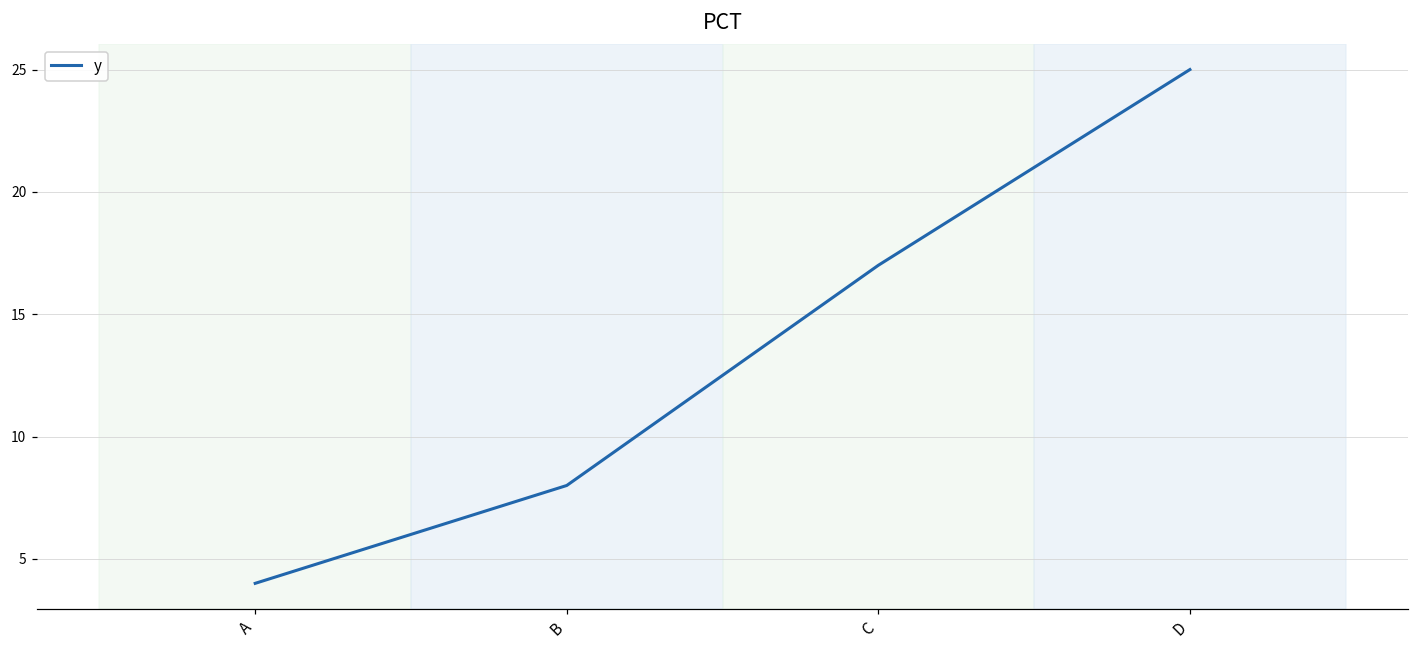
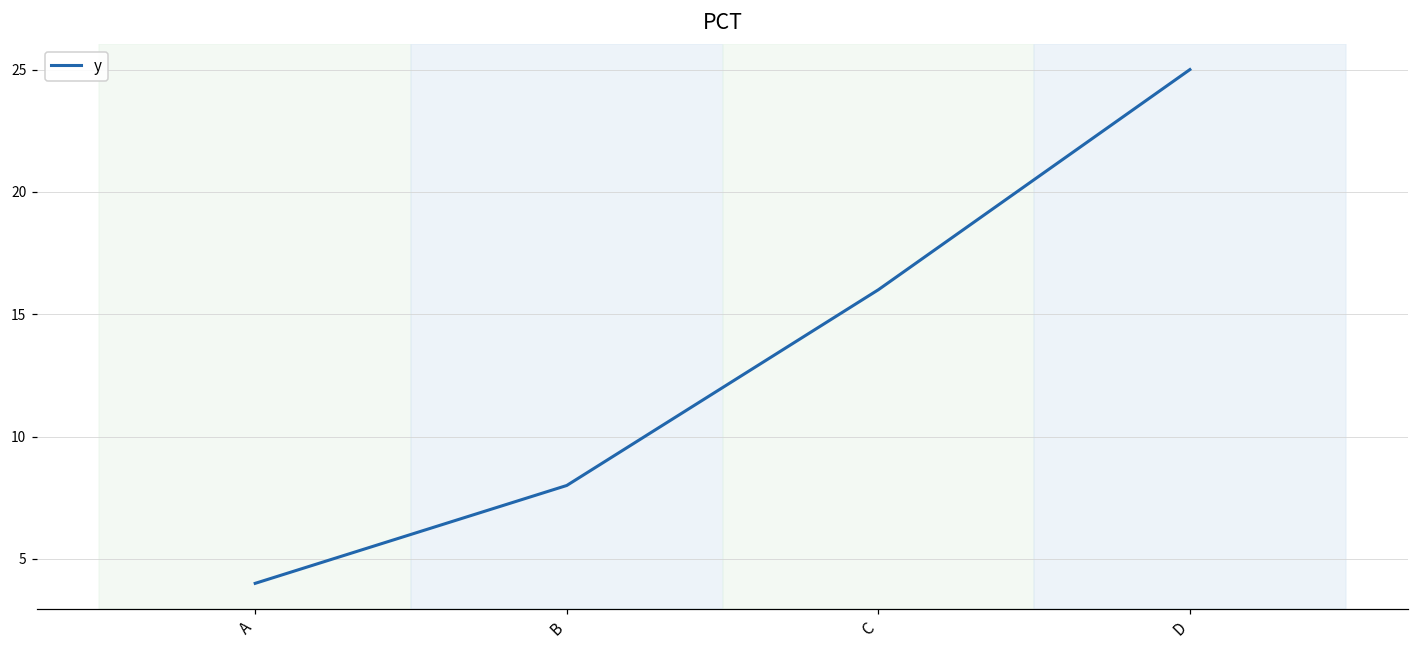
  {
    "A": 4,
    "B": 8,
-   "C": 17,
+   "C": 16,
    "D": 25
  }
